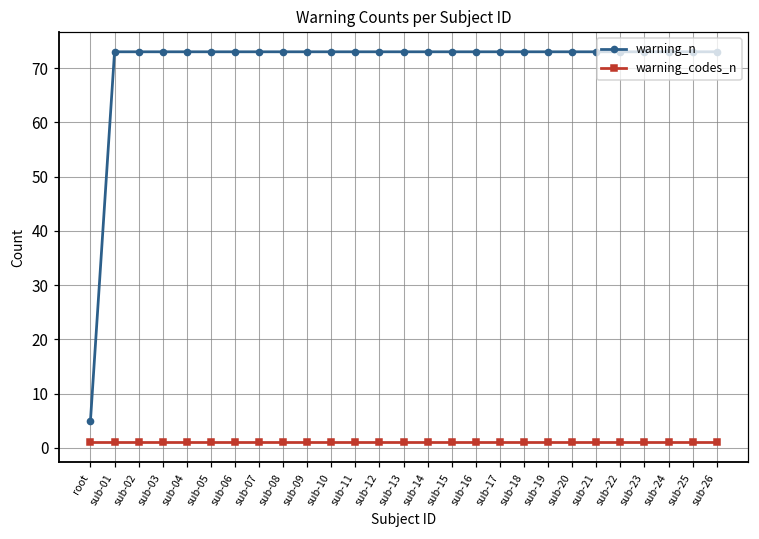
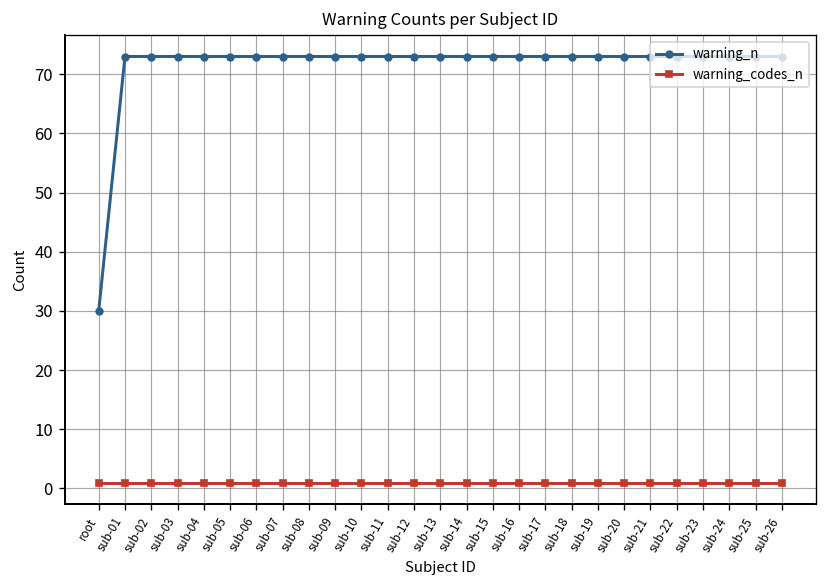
  {
    "warning_n": {
-     "root": 5,
+     "root": 30,
      "sub-01": 73,
      "sub-02": 73,
      "sub-03": 73,
      "sub-04": 73,
      "sub-05": 73,
      "sub-06": 73,
      "sub-07": 73,
      "sub-08": 73,
      "sub-09": 73,
      "sub-10": 73,
      "sub-11": 73,
      "sub-12": 73,
      "sub-13": 73,
      "sub-14": 73,
      "sub-15": 73,
      "sub-16": 73,
      "sub-17": 73,
      "sub-18": 73,
      "sub-19": 73,
      "sub-20": 73
    },
    "warning_codes_n": {
      "root": 1,
      "sub-01": 1,
      "sub-02": 1,
      "sub-03": 1,
      "sub-04": 1,
      "sub-05": 1,
      "sub-06": 1,
      "sub-07": 1,
      "sub-08": 1,
      "sub-09": 1,
      "sub-10": 1,
      "sub-11": 1,
      "sub-12": 1,
      "sub-13": 1,
      "sub-14": 1,
      "sub-15": 1,
      "sub-16": 1,
      "sub-17": 1,
      "sub-18": 1,
      "sub-19": 1,
      "sub-20": 1,
      "sub-21": 1,
      "sub-22": 1,
      "sub-23": 1,
      "sub-24": 1,
      "sub-25": 1,
      "sub-26": 1
    }
  }
